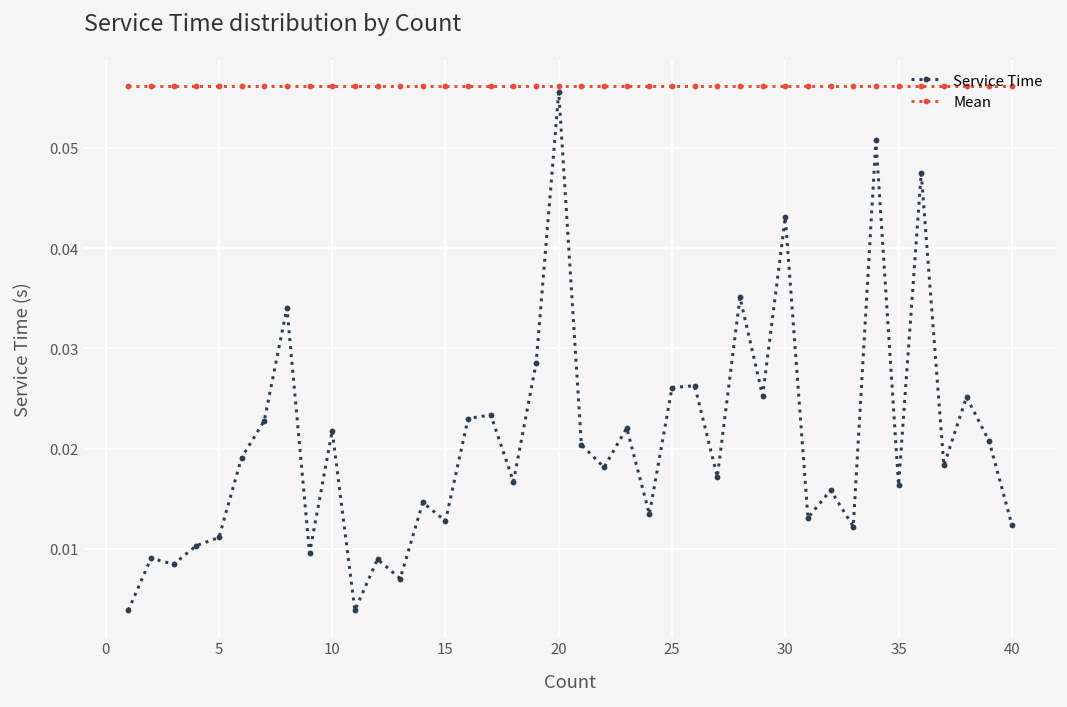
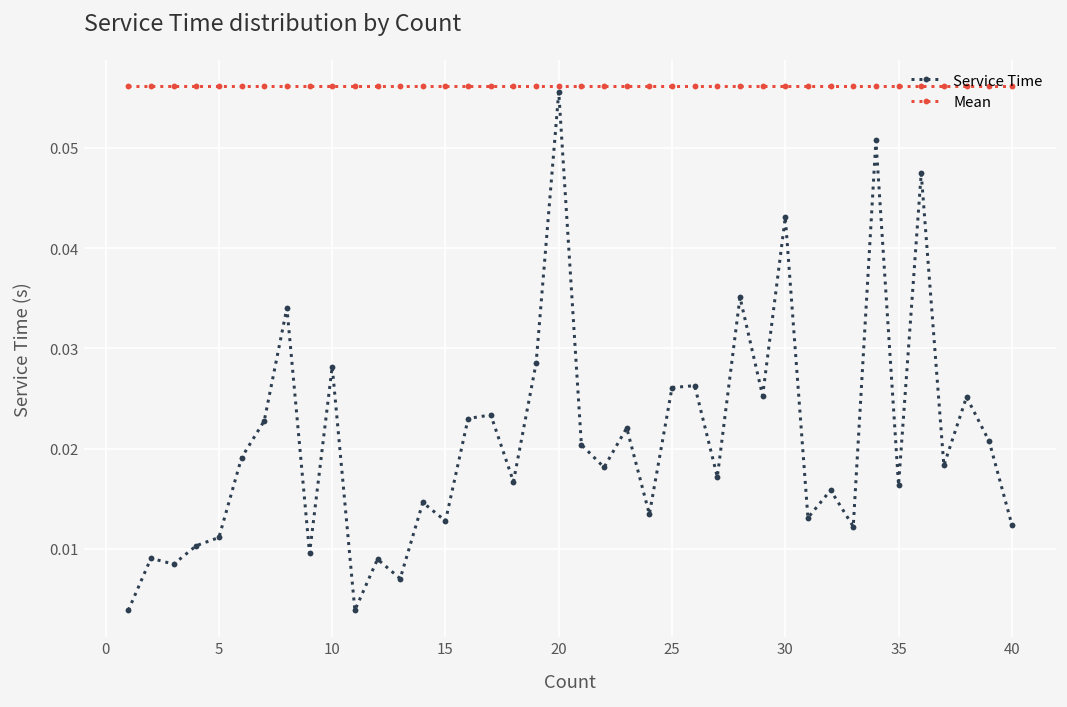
  {
    "Service Time": {
      "5": 0.011,
-     "10": 0.022,
+     "10": 0.028,
      "15": 0.013,
      "20": 0.056,
      "25": 0.026,
      "30": 0.043,
      "35": 0.016,
      "40": 0.012
    },
    "Mean": {
      "5": 0.056,
      "10": 0.056,
      "15": 0.056,
      "20": 0.056,
      "25": 0.056,
      "30": 0.056,
      "35": 0.056,
      "40": 0.056
    }
  }
